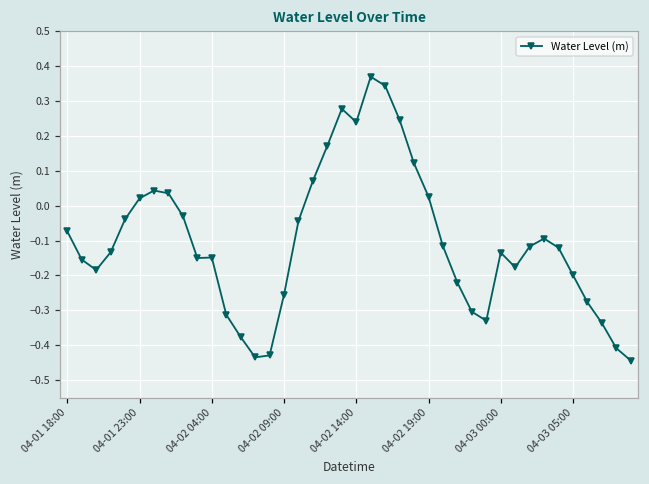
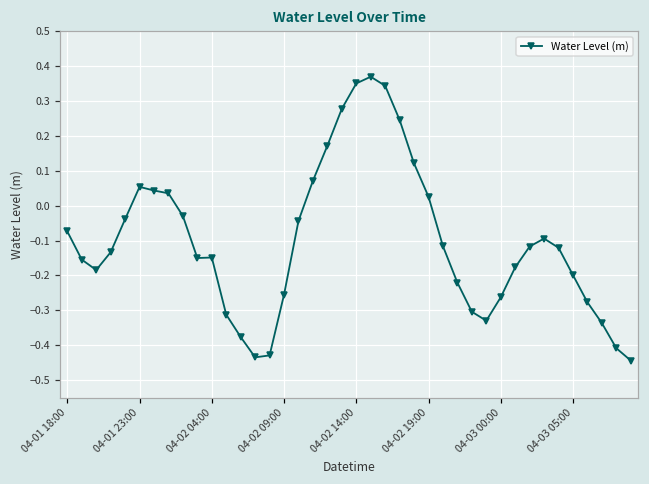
  {
    "04-01 18:00": -0.07,
-   "04-01 23:00": 0.02,
+   "04-01 23:00": 0.05,
    "04-02 04:00": -0.15,
    "04-02 09:00": -0.26,
-   "04-02 14:00": 0.24,
+   "04-02 14:00": 0.35,
    "04-02 19:00": 0.03,
-   "04-03 00:00": -0.13,
+   "04-03 00:00": -0.26,
    "04-03 05:00": -0.20
  }
